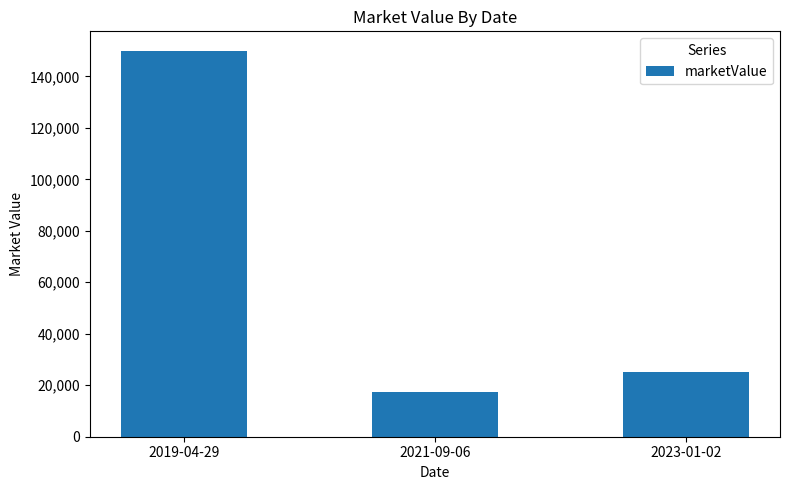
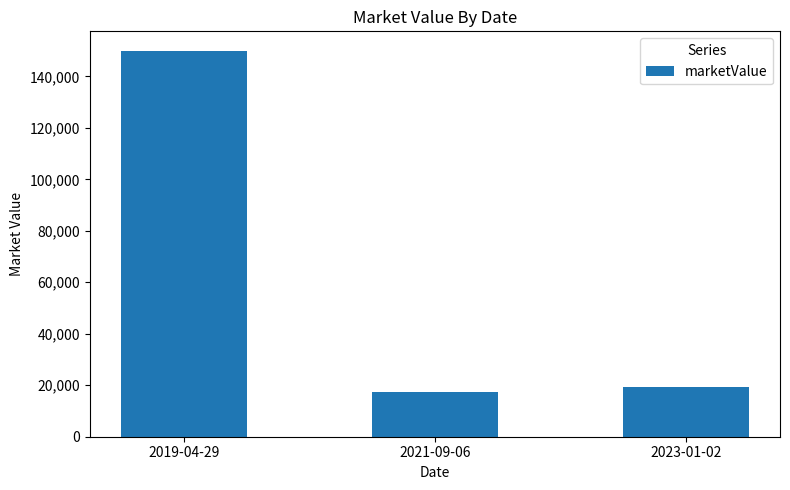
  {
    "2019-04-29": "150,000",
    "2021-09-06": "18,000",
-   "2023-01-02": "25,000"
+   "2023-01-02": "19,000"
  }
